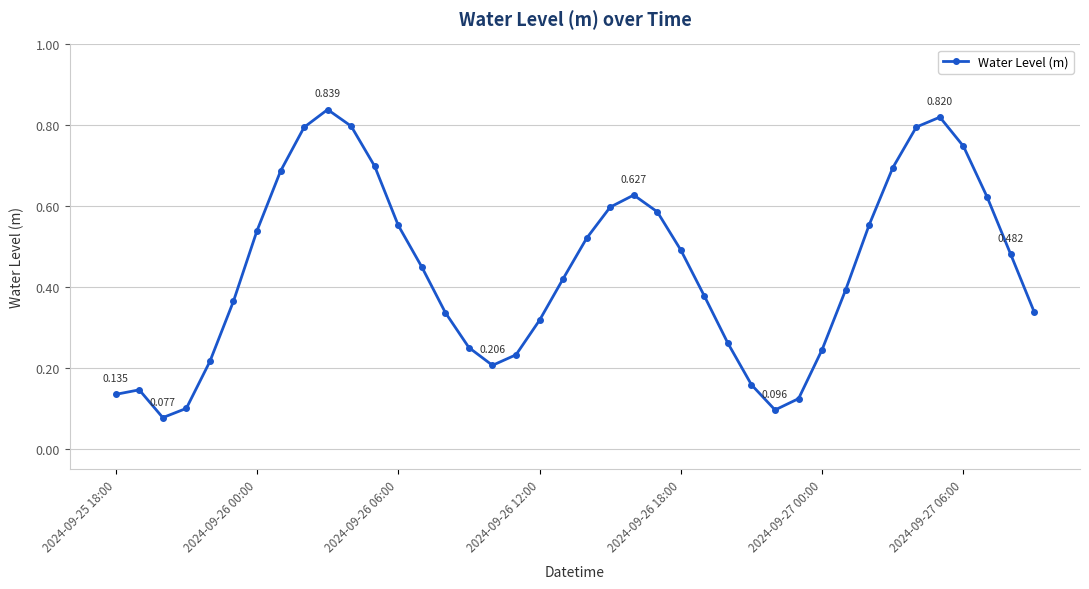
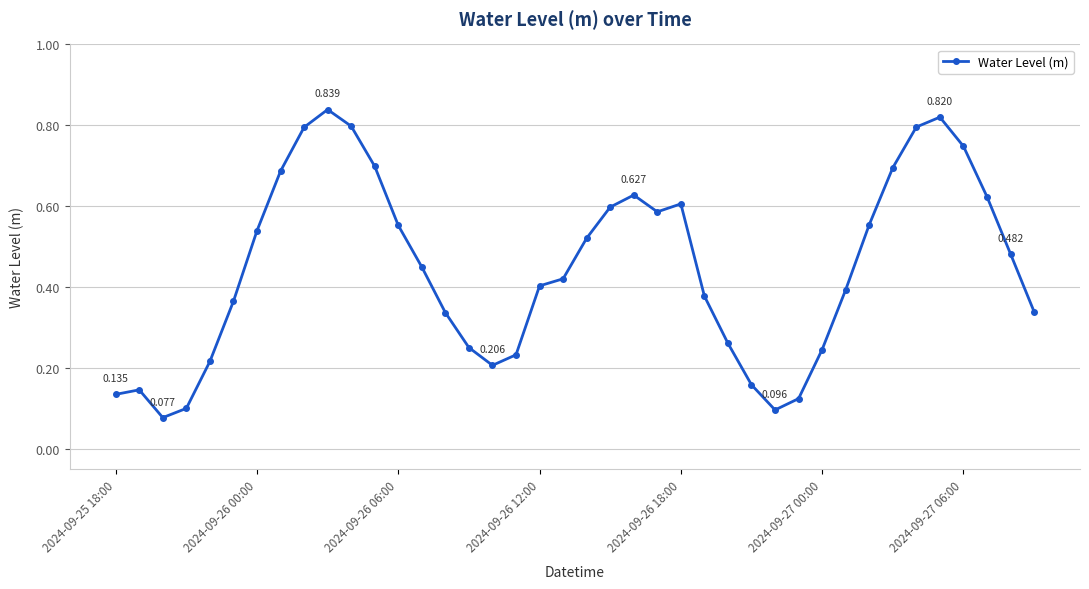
  {
    "2024-09-26 00:00": 0.54,
    "2024-09-26 06:00": 0.55,
-   "2024-09-26 12:00": 0.32,
-   "2024-09-26 18:00": 0.49,
+   "2024-09-26 12:00": 0.40,
+   "2024-09-26 18:00": 0.61,
    "2024-09-27 00:00": 0.25,
    "2024-09-27 06:00": 0.75
  }
